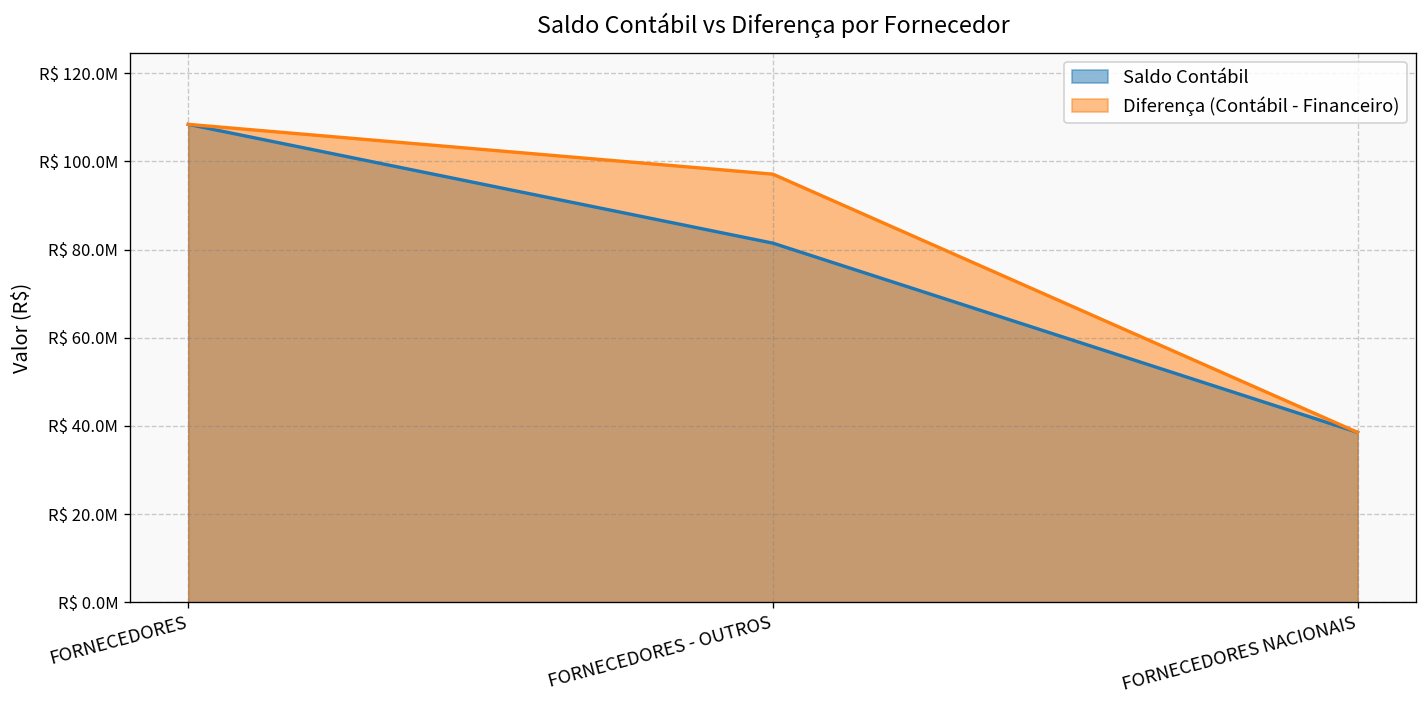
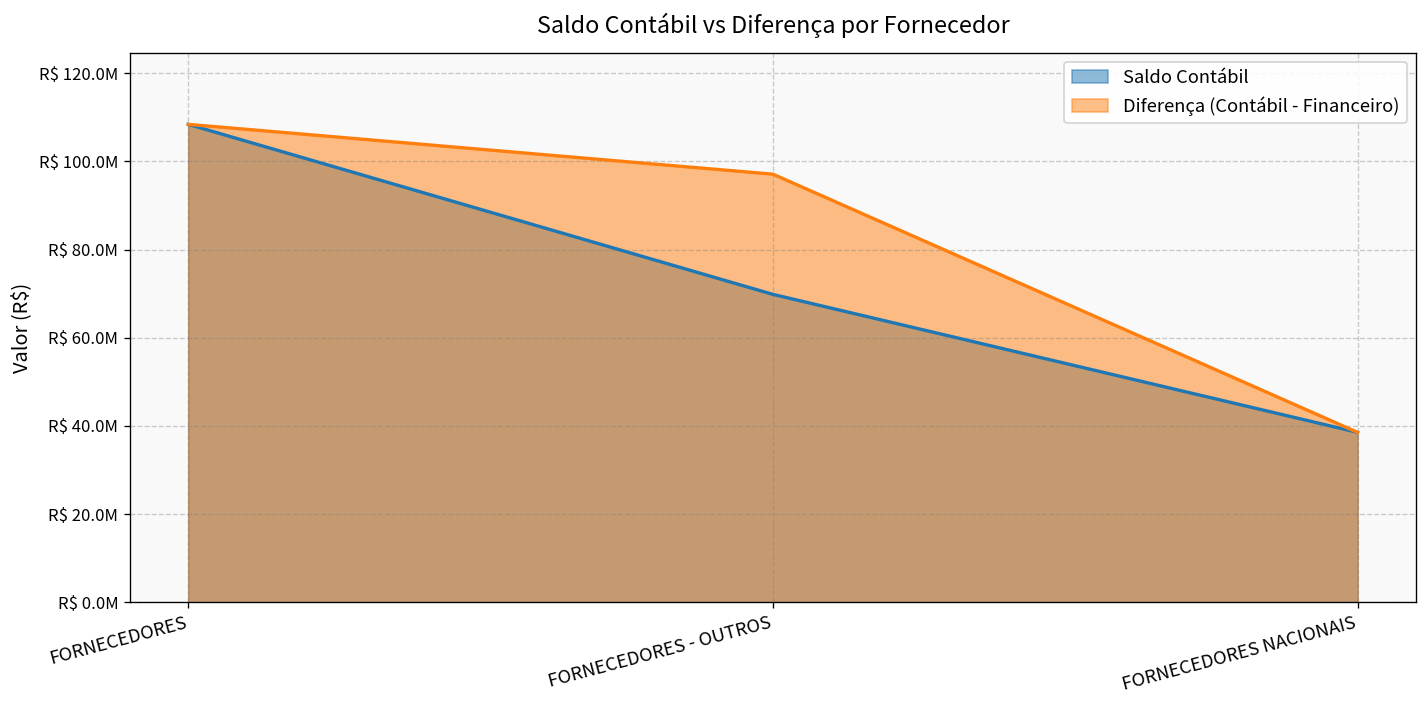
  {
    "Saldo Contábil": {
-     "FORNECEDORES - OUTROS": "R$ 81000000"
+     "FORNECEDORES - OUTROS": "R$ 70000000"
    },
    "Diferença (Contábil - Financeiro)": {
      "FORNECEDORES - OUTROS": "R$ 97000000"
    }
  }
